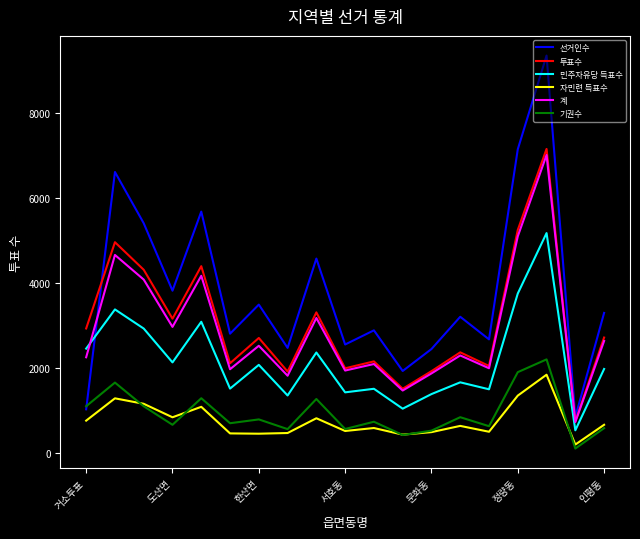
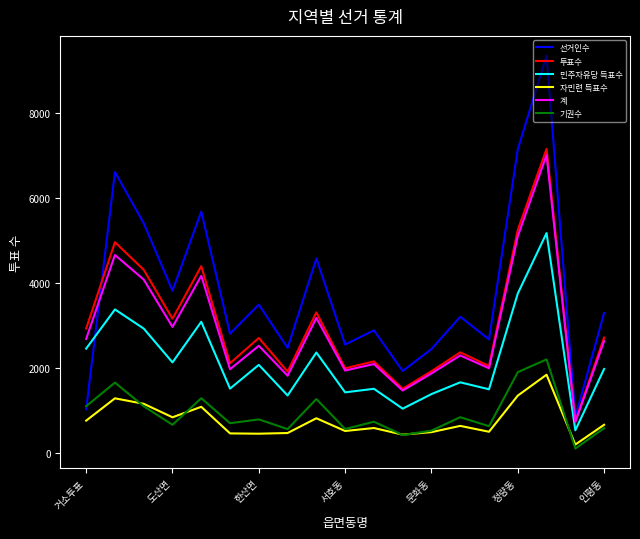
  {
    "선거인수": {
      "거소투표": 1000,
      "도산면": 3800,
      "한산면": 3500,
      "서호동": 2600,
      "문화동": 2400,
      "정량동": 7200,
      "인평동": 3300
    },
    "투표수": {
      "거소투표": 2900,
      "도산면": 3200,
      "한산면": 2700,
      "정량동": 5300,
      "인평동": 2700
    },
    "민주자유당 득표수": {
      "거소투표": 2500,
      "도산면": 2100,
      "한산면": 2100,
      "서호동": 1400,
      "문화동": 1400,
      "정량동": 3800,
      "인평동": 2000
    },
    "자민련 득표수": {
      "거소투표": 800,
      "도산면": 800,
      "한산면": 500,
      "정량동": 1300,
      "인평동": 700
    },
    "계": {
-     "거소투표": 2300,
+     "거소투표": 2700,
      "도산면": 3000,
      "한산면": 2500,
      "정량동": 5100,
      "인평동": 2600
    },
    "기권수": {
      "거소투표": 1100,
      "도산면": 700,
      "한산면": 800,
      "정량동": 1900,
      "인평동": 600
    }
  }
